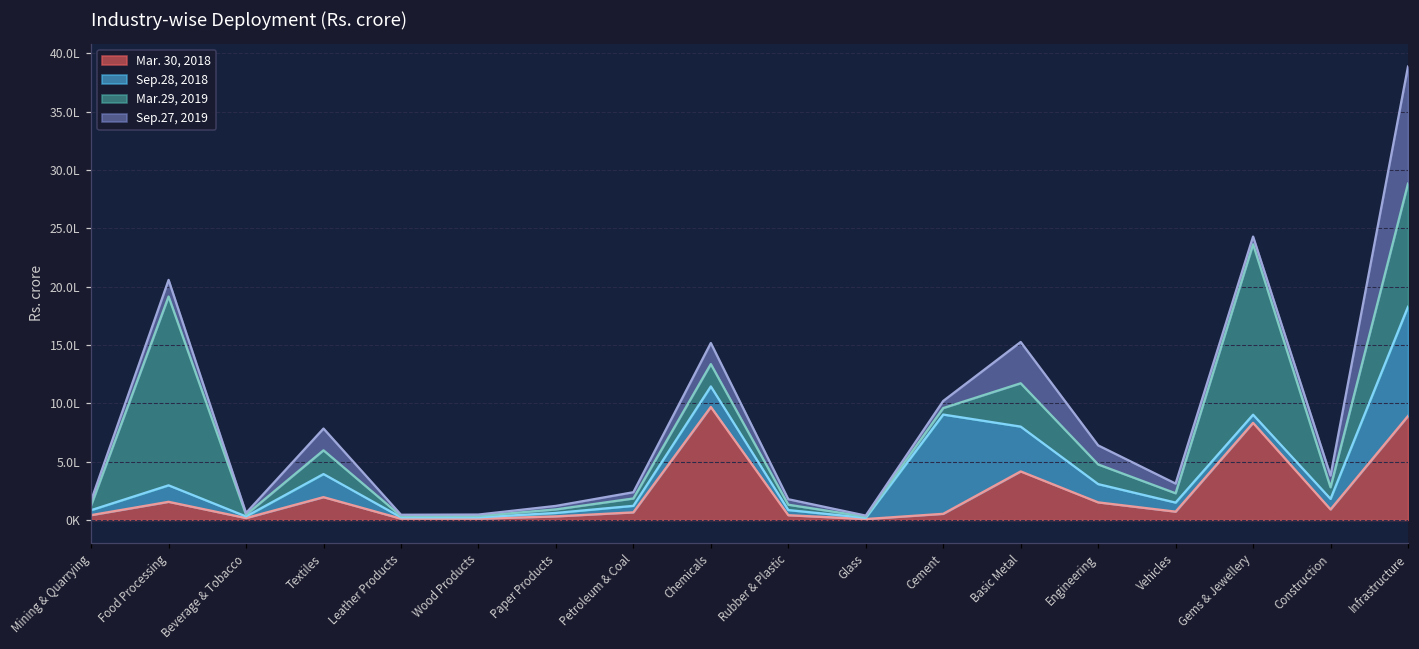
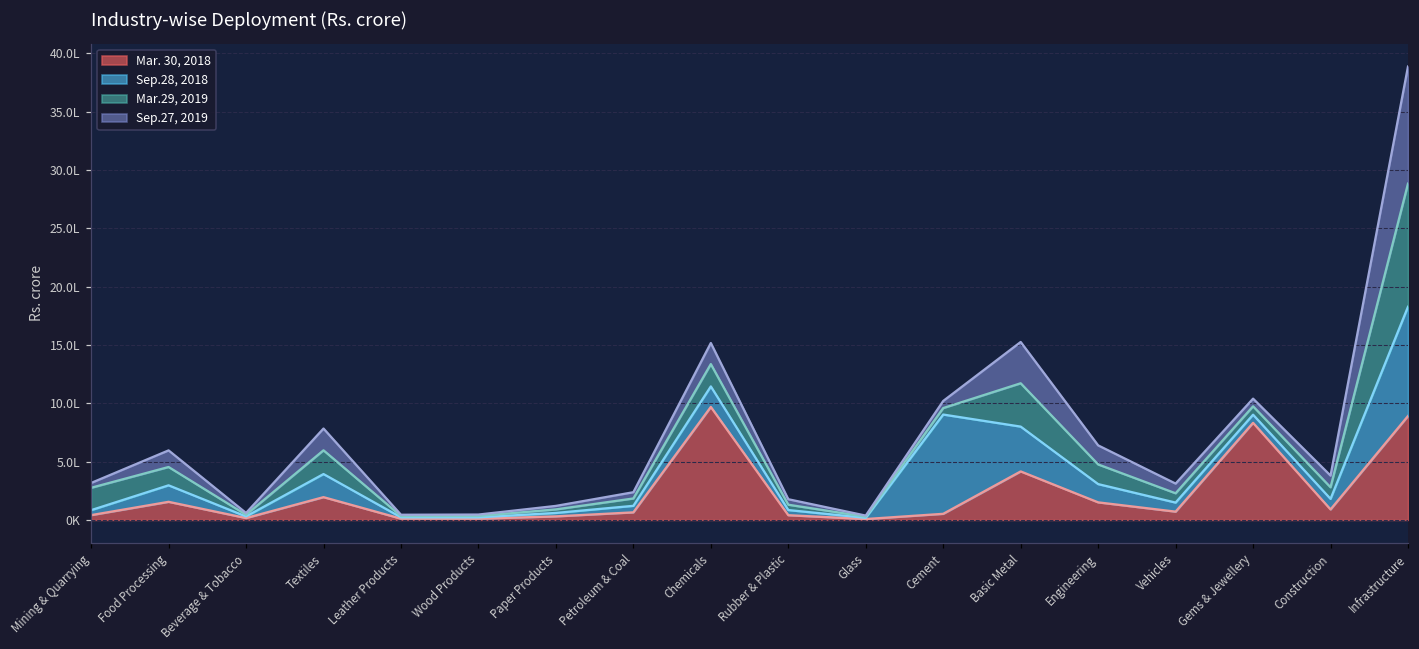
  {
    "Mar. 30, 2018": {
      "Mining & Quarrying": "0.4L",
      "Food Processing": "1.6L",
      "Textiles": "2.0L",
      "Paper Products": "0.3L",
      "Petroleum & Coal": "0.7L",
      "Chemicals": "9.7L",
      "Rubber & Plastic": "0.4L",
      "Cement": "0.5L",
      "Basic Metal": "4.2L",
      "Engineering": "1.5L",
      "Vehicles": "0.7L",
      "Gems & Jewellery": "8.3L",
      "Construction": "0.9L",
      "Infrastructure": "8.9L"
    },
    "Sep.28, 2018": {
      "Mining & Quarrying": "0.4L",
      "Food Processing": "1.4L",
      "Textiles": "2.0L",
      "Paper Products": "0.3L",
      "Petroleum & Coal": "0.6L",
      "Chemicals": "1.8L",
      "Rubber & Plastic": "0.4L",
      "Cement": "8.5L",
      "Basic Metal": "3.8L",
      "Engineering": "1.6L",
      "Vehicles": "0.8L",
      "Gems & Jewellery": "0.7L",
      "Construction": "0.9L",
      "Infrastructure": "9.4L"
    },
    "Mar.29, 2019": {
-     "Mining & Quarrying": "0.4L",
-     "Food Processing": "16.2L",
+     "Mining & Quarrying": "1.9L",
+     "Food Processing": "1.6L",
      "Textiles": "2.0L",
      "Paper Products": "0.3L",
      "Petroleum & Coal": "0.6L",
      "Chemicals": "1.9L",
      "Rubber & Plastic": "0.5L",
      "Cement": "0.6L",
      "Basic Metal": "3.7L",
      "Engineering": "1.7L",
      "Vehicles": "0.8L",
-     "Gems & Jewellery": "14.6L",
+     "Gems & Jewellery": "0.7L",
      "Construction": "1.0L",
      "Infrastructure": "10.6L"
    },
    "Sep.27, 2019": {
      "Mining & Quarrying": "0.4L",
      "Food Processing": "1.4L",
      "Textiles": "1.9L",
      "Paper Products": "0.3L",
      "Petroleum & Coal": "0.5L",
      "Chemicals": "1.8L",
      "Rubber & Plastic": "0.5L",
      "Cement": "0.6L",
      "Basic Metal": "3.5L",
      "Engineering": "1.6L",
      "Vehicles": "0.8L",
      "Gems & Jewellery": "0.7L",
      "Construction": "1.0L",
      "Infrastructure": "10.0L"
    }
  }
